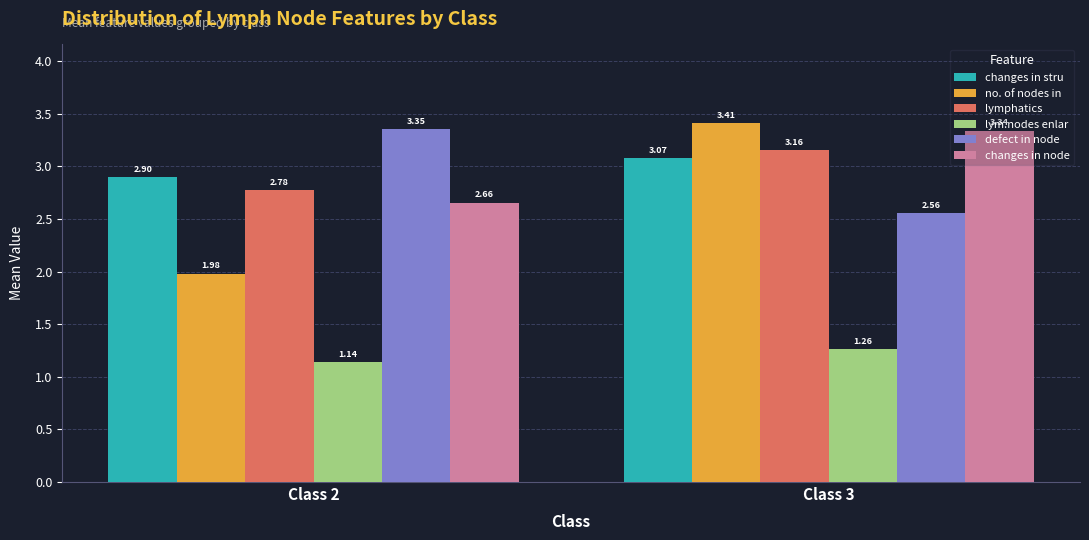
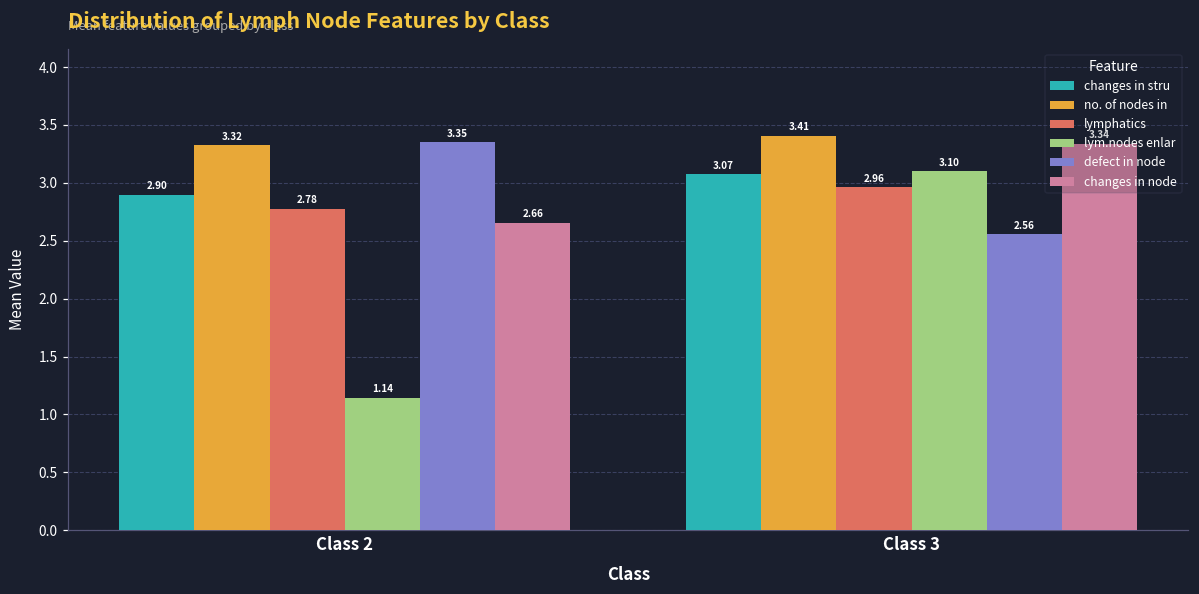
  {
    "changes in stru": {
      "Class 2": 2.90,
      "Class 3": 3.07
    },
    "no. of nodes in": {
-     "Class 2": 1.98,
+     "Class 2": 3.32,
      "Class 3": 3.41
    },
    "lymphatics": {
      "Class 2": 2.78,
-     "Class 3": 3.16
+     "Class 3": 2.96
    },
    "lym.nodes enlar": {
      "Class 2": 1.14,
-     "Class 3": 1.26
+     "Class 3": 3.10
    },
    "defect in node": {
      "Class 2": 3.35,
      "Class 3": 2.56
    },
    "changes in node": {
      "Class 2": 2.66
    }
  }
